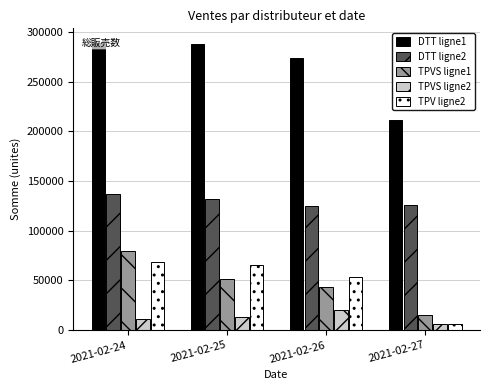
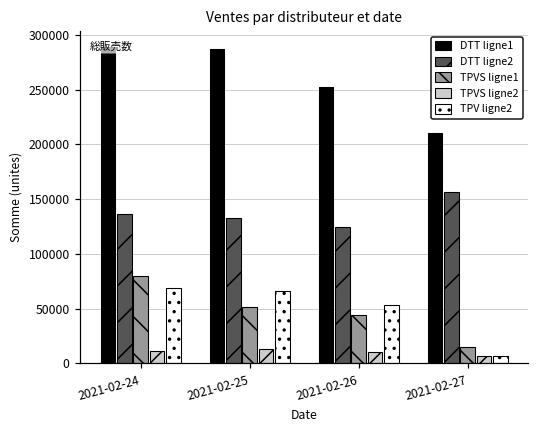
  {
    "DTT ligne1": {
      "2021-02-25": 290000,
-     "2021-02-26": 270000,
+     "2021-02-26": 250000,
      "2021-02-27": 210000
    },
    "DTT ligne2": {
      "2021-02-24": 140000,
      "2021-02-25": 130000,
      "2021-02-26": 120000,
-     "2021-02-27": 130000
+     "2021-02-27": 160000
    },
    "TPVS ligne1": {
      "2021-02-24": 80000,
      "2021-02-25": 50000,
      "2021-02-26": 40000,
      "2021-02-27": 20000
    },
    "TPVS ligne2": {
      "2021-02-24": 10000,
      "2021-02-25": 10000,
-     "2021-02-26": 20000,
+     "2021-02-26": 10000,
      "2021-02-27": 10000
    },
    "TPV ligne2": {
      "2021-02-24": 70000,
      "2021-02-25": 70000,
      "2021-02-26": 50000,
      "2021-02-27": 10000
    }
  }
